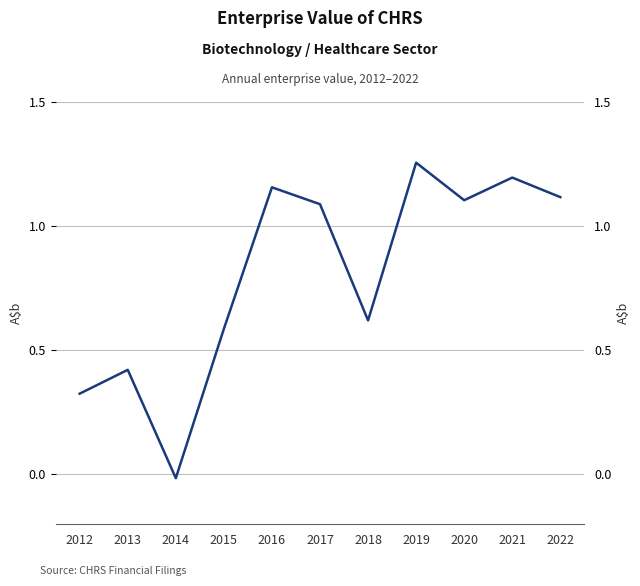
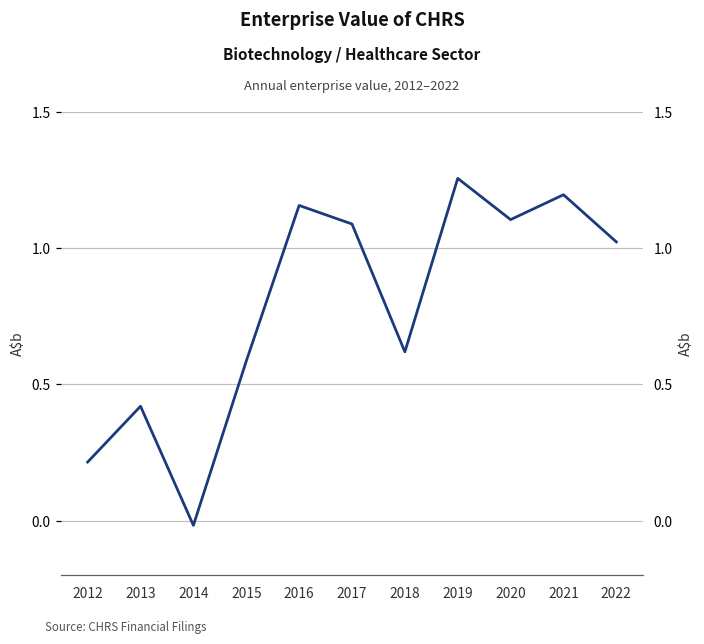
  {
-   "2012": 0.32,
+   "2012": 0.22,
    "2013": 0.42,
    "2014": -0.02,
    "2015": 0.59,
    "2016": 1.16,
    "2017": 1.09,
    "2018": 0.62,
    "2019": 1.26,
    "2020": 1.10,
    "2021": 1.20,
-   "2022": 1.12
+   "2022": 1.02
  }
